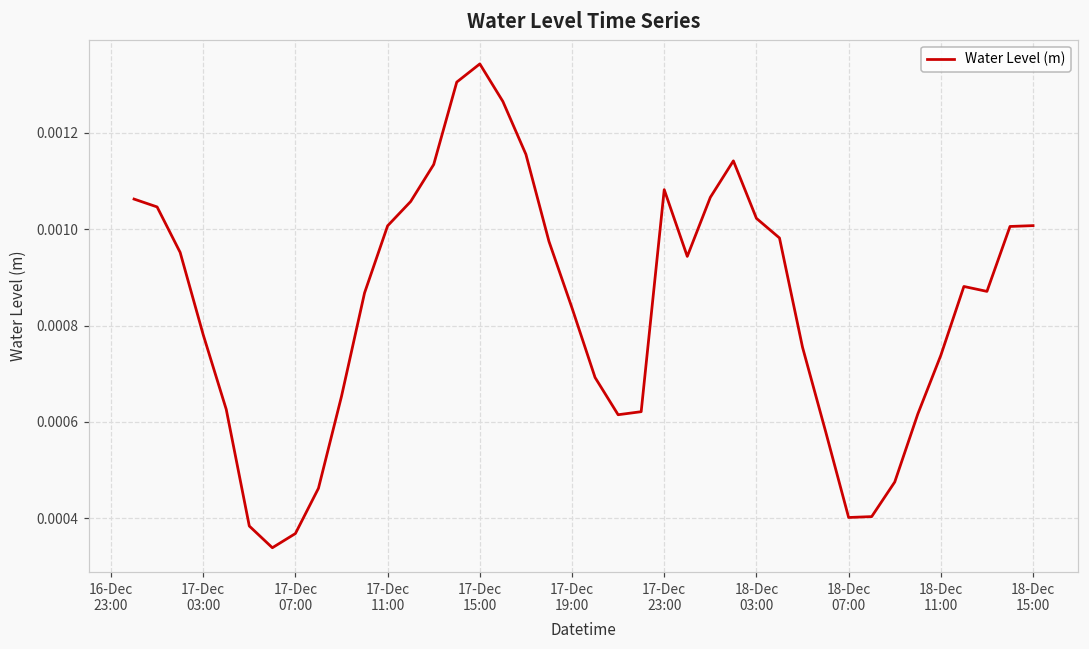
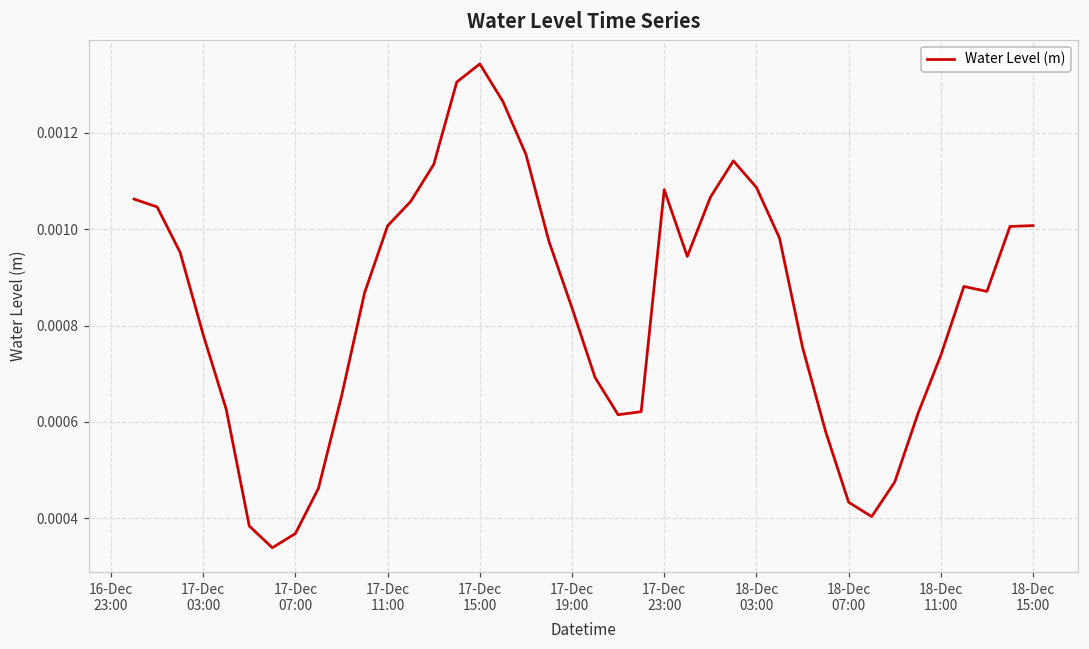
  {
    "17-Dec 03:00": 0.00078,
    "17-Dec 07:00": 0.00037,
    "17-Dec 11:00": 0.00101,
    "17-Dec 15:00": 0.00134,
    "17-Dec 19:00": 0.00084,
    "17-Dec 23:00": 0.00108,
-   "18-Dec 03:00": 0.00102,
-   "18-Dec 07:00": 0.00040,
+   "18-Dec 03:00": 0.00109,
+   "18-Dec 07:00": 0.00043,
    "18-Dec 11:00": 0.00074,
    "18-Dec 15:00": 0.00101
  }
